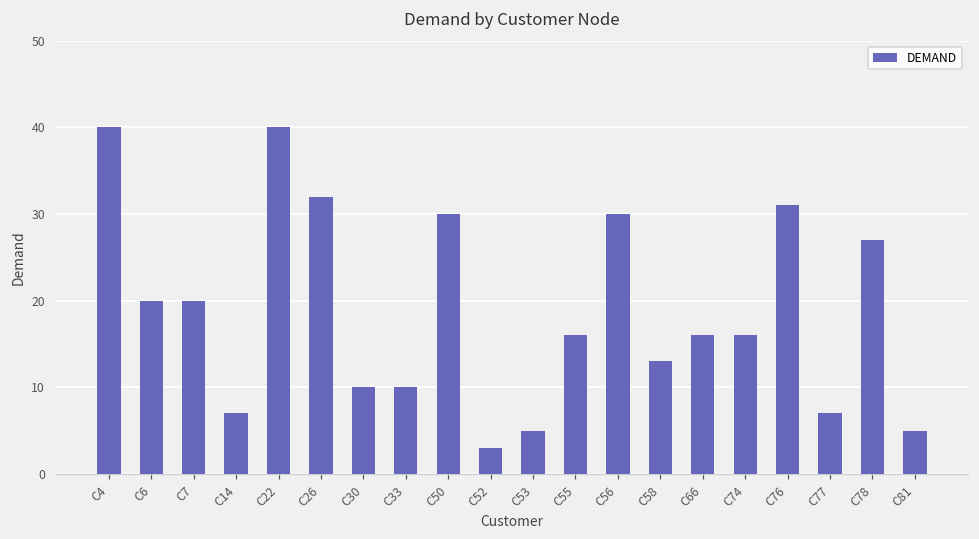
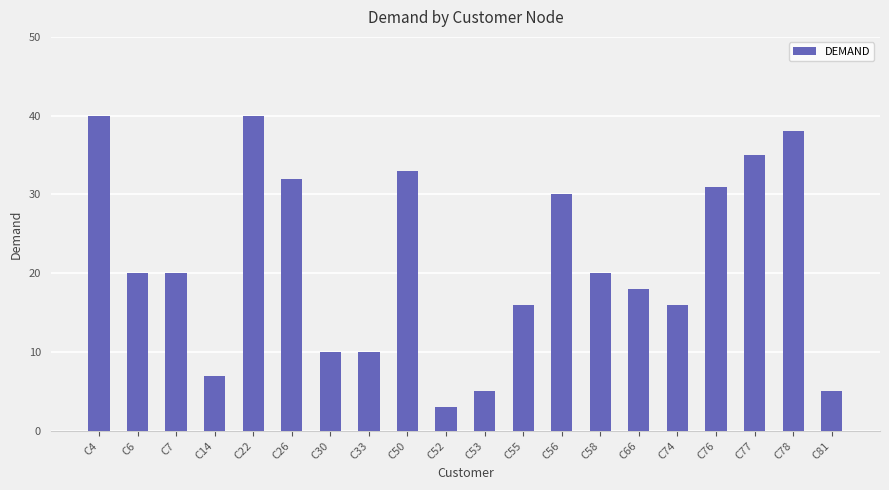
  {
    "C4": 40,
    "C6": 20,
    "C7": 20,
    "C14": 7,
    "C22": 40,
    "C26": 32,
    "C30": 10,
    "C33": 10,
-   "C50": 30,
+   "C50": 33,
    "C52": 3,
    "C53": 5,
    "C55": 16,
    "C56": 30,
-   "C58": 13,
-   "C66": 16,
+   "C58": 20,
+   "C66": 18,
    "C74": 16,
    "C76": 31,
-   "C77": 7,
-   "C78": 27,
+   "C77": 35,
+   "C78": 38,
    "C81": 5
  }
